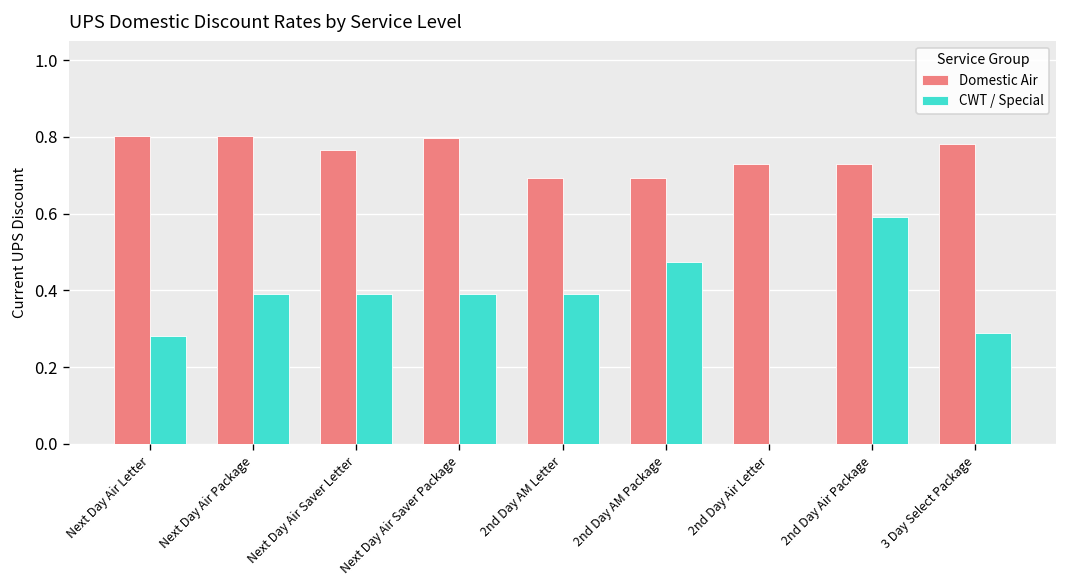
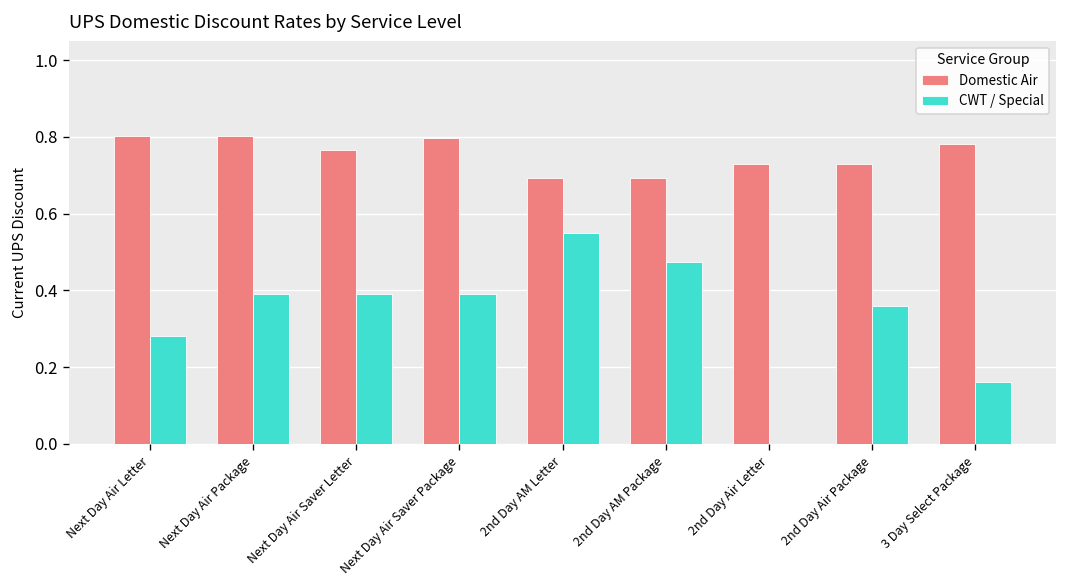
  {
    "Domestic Air": {
      "Next Day Air Letter": 0.80,
      "Next Day Air Package": 0.80,
      "Next Day Air Saver Letter": 0.77,
      "Next Day Air Saver Package": 0.80,
      "2nd Day AM Letter": 0.69,
      "2nd Day AM Package": 0.69,
      "2nd Day Air Letter": 0.73,
      "2nd Day Air Package": 0.73,
      "3 Day Select Package": 0.78
    },
    "CWT / Special": {
      "Next Day Air Letter": 0.28,
      "Next Day Air Package": 0.39,
      "Next Day Air Saver Letter": 0.39,
      "Next Day Air Saver Package": 0.39,
-     "2nd Day AM Letter": 0.39,
+     "2nd Day AM Letter": 0.55,
      "2nd Day AM Package": 0.47,
      "2nd Day Air Letter": 0.00,
-     "2nd Day Air Package": 0.59,
-     "3 Day Select Package": 0.29
+     "2nd Day Air Package": 0.36,
+     "3 Day Select Package": 0.16
    }
  }
